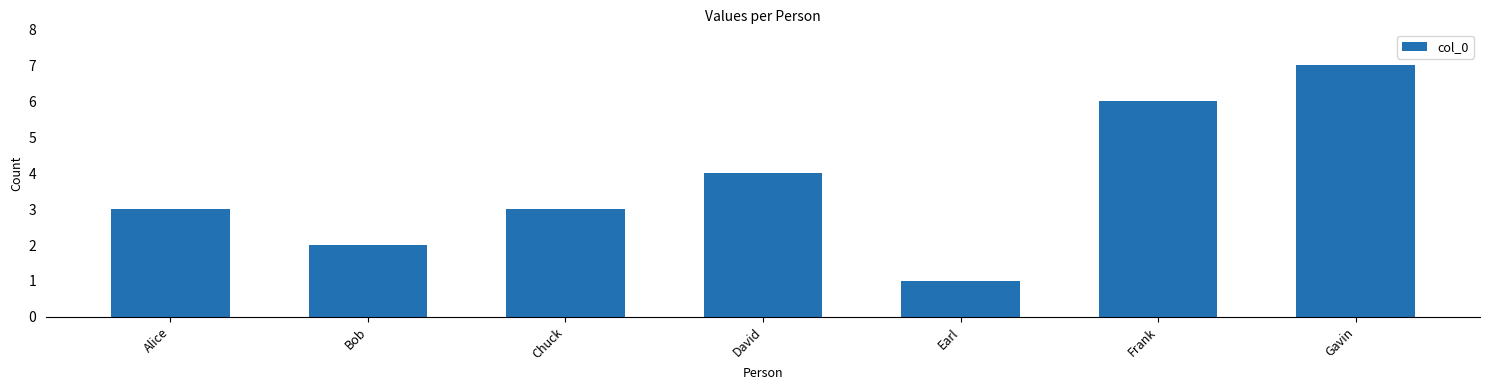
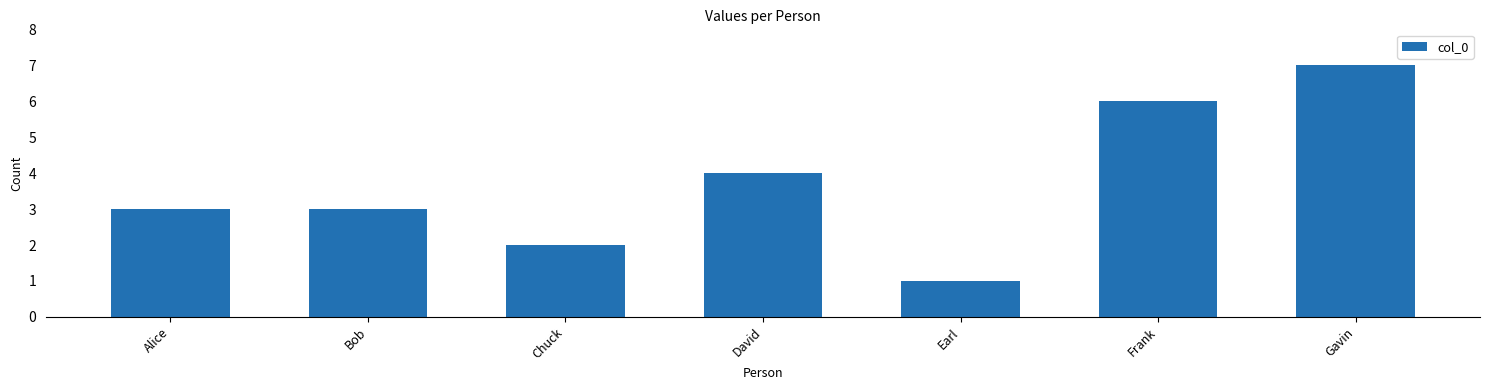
  {
    "Alice": 3,
-   "Bob": 2,
-   "Chuck": 3,
+   "Bob": 3,
+   "Chuck": 2,
    "David": 4,
    "Earl": 1,
    "Frank": 6,
    "Gavin": 7
  }
